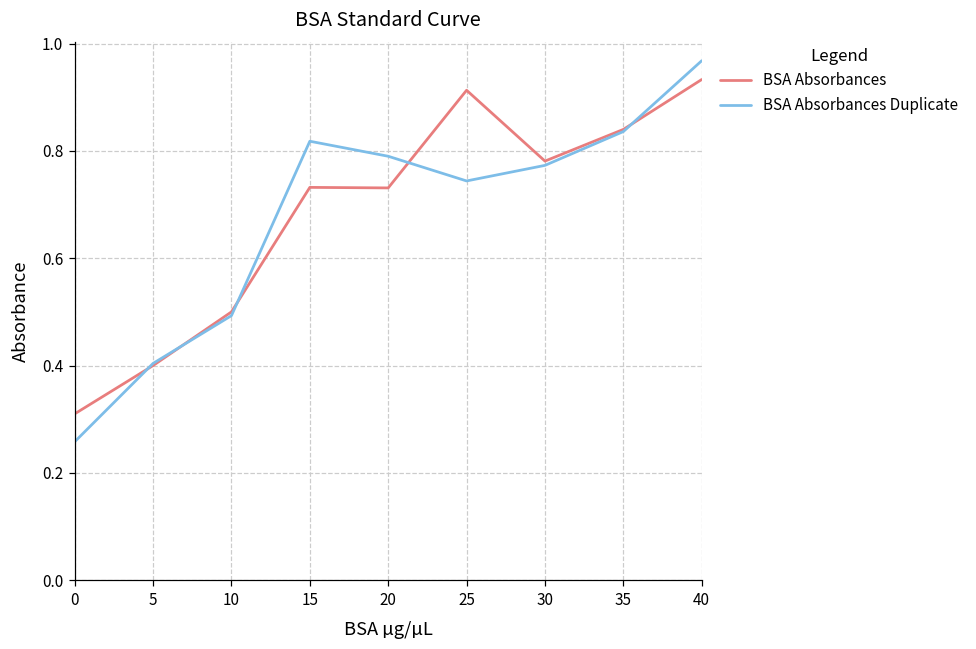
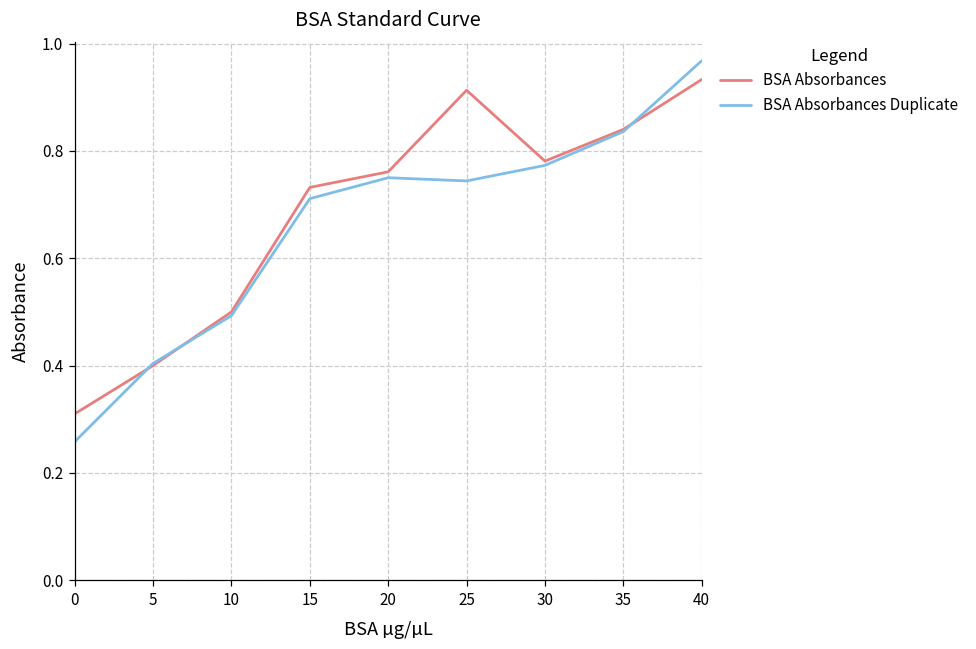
  {
    "BSA Absorbances": {
      "0": 0.31,
      "10": 0.50,
      "15": 0.73,
-     "20": 0.73,
+     "20": 0.76,
      "25": 0.91,
      "30": 0.78,
      "40": 0.93
    },
    "BSA Absorbances Duplicate": {
      "0": 0.26,
      "10": 0.49,
-     "15": 0.82,
-     "20": 0.79,
+     "15": 0.71,
+     "20": 0.75,
      "25": 0.74,
      "30": 0.77,
      "40": 0.97
    }
  }
